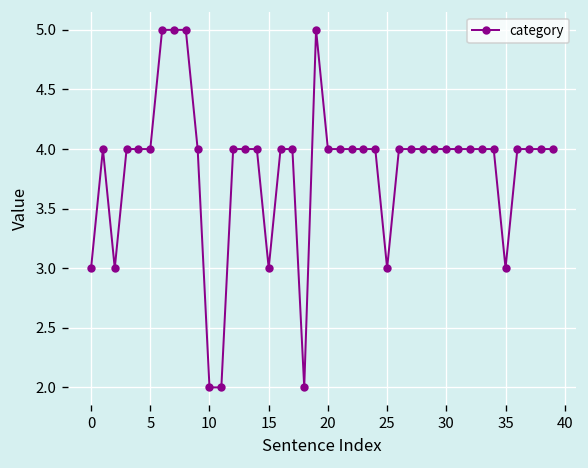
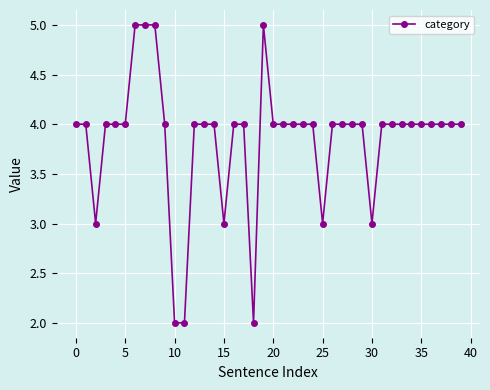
  {
-   "0": 3,
+   "0": 4,
    "5": 4,
    "10": 2,
    "15": 3,
    "20": 4,
    "25": 3,
-   "30": 4,
-   "35": 3
+   "30": 3,
+   "35": 4
  }
